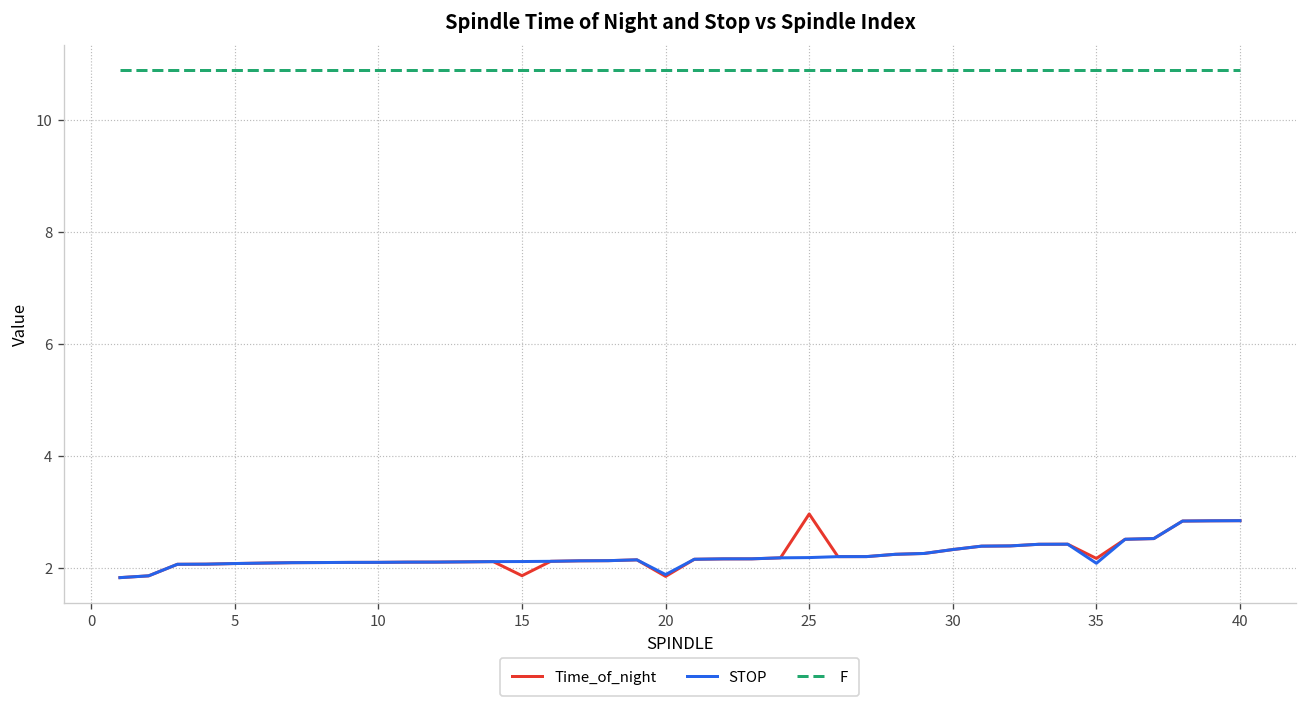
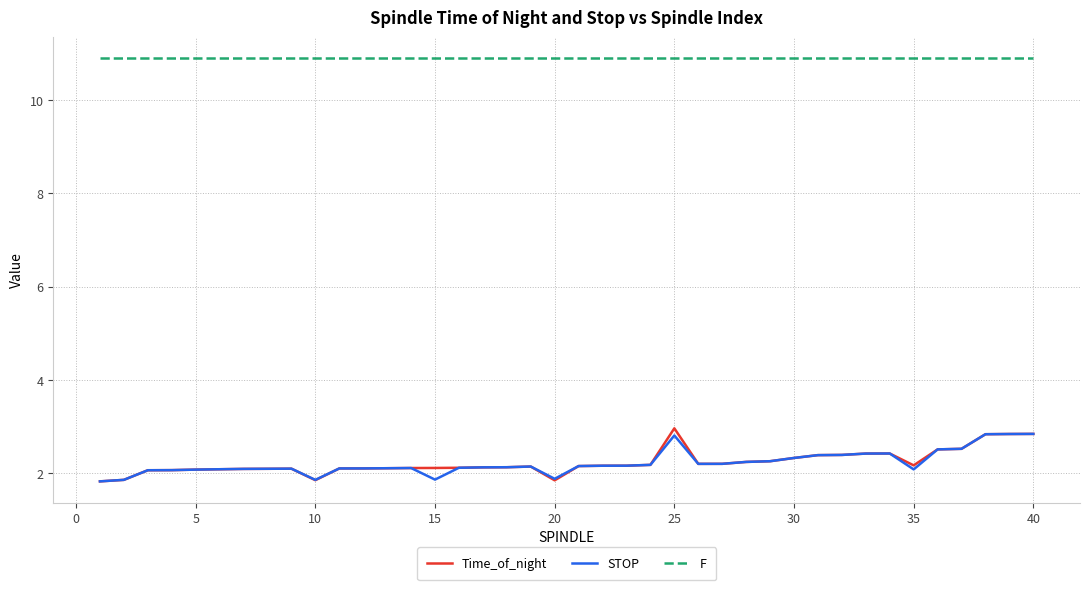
  {
    "Time_of_night": {
-     "10": 2.1,
-     "15": 1.9,
+     "10": 1.8,
+     "15": 2.1,
      "25": 3.0,
      "35": 2.2
    },
    "STOP": {
-     "10": 2.1,
-     "15": 2.1,
-     "25": 2.2,
+     "10": 1.9,
+     "15": 1.9,
+     "25": 2.8,
      "35": 2.1
    },
    "F": {
      "5": 10.9,
      "10": 10.9,
      "15": 10.9,
      "20": 10.9,
      "25": 10.9,
      "30": 10.9,
      "35": 10.9,
      "40": 10.9
    }
  }
